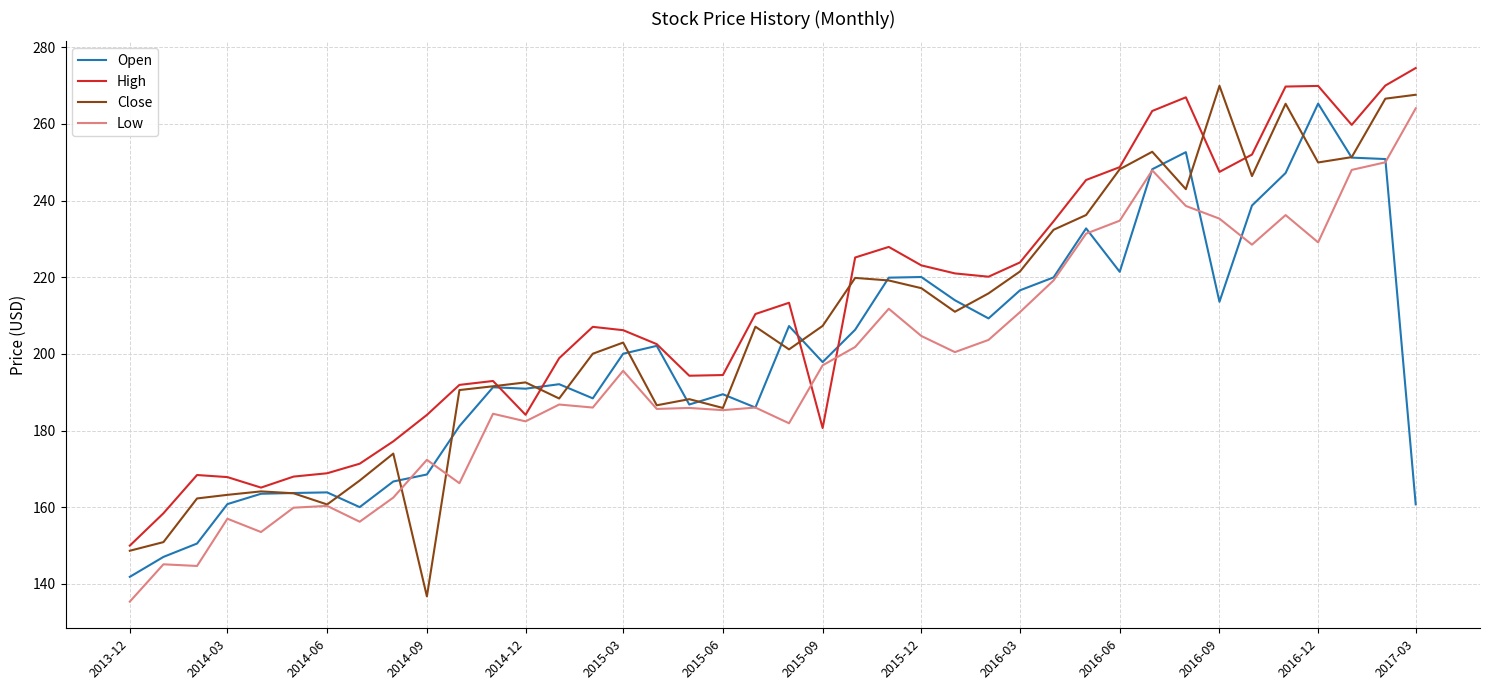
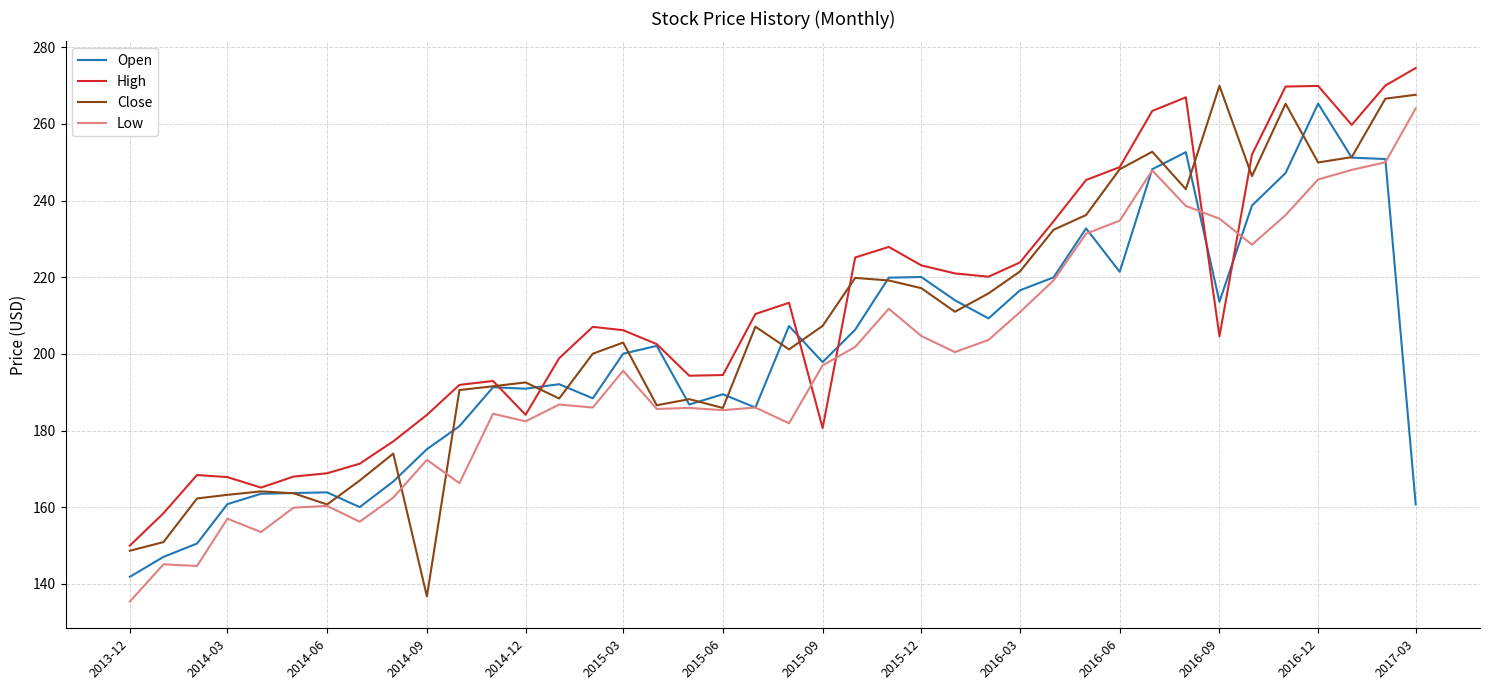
  {
    "Open": {
      "2013-12": 142,
      "2014-03": 161,
      "2014-06": 164,
-     "2014-09": 169,
+     "2014-09": 175,
      "2014-12": 191,
      "2015-03": 200,
      "2015-06": 189,
      "2015-09": 198,
      "2015-12": 220,
      "2016-03": 217,
      "2016-06": 221,
      "2016-09": 214,
      "2016-12": 265,
      "2017-03": 161
    },
    "High": {
      "2013-12": 150,
      "2014-03": 168,
      "2014-06": 169,
      "2014-09": 184,
      "2014-12": 184,
      "2015-03": 206,
      "2015-06": 194,
      "2015-09": 181,
      "2015-12": 223,
      "2016-03": 224,
-     "2016-09": 247,
+     "2016-09": 205,
      "2016-12": 270,
      "2017-03": 275
    },
    "Close": {
      "2013-12": 149,
      "2014-03": 163,
      "2014-09": 137,
      "2014-12": 193,
      "2015-03": 203,
      "2015-09": 207,
      "2015-12": 217,
      "2016-03": 222,
      "2016-09": 270,
      "2016-12": 250,
      "2017-03": 268
    },
    "Low": {
      "2013-12": 135,
      "2014-03": 157,
      "2014-09": 172,
      "2014-12": 182,
      "2015-03": 196,
      "2015-09": 197,
      "2015-12": 205,
      "2016-03": 211,
      "2016-06": 235,
      "2016-09": 235,
-     "2016-12": 229,
+     "2016-12": 246,
      "2017-03": 264
    }
  }
